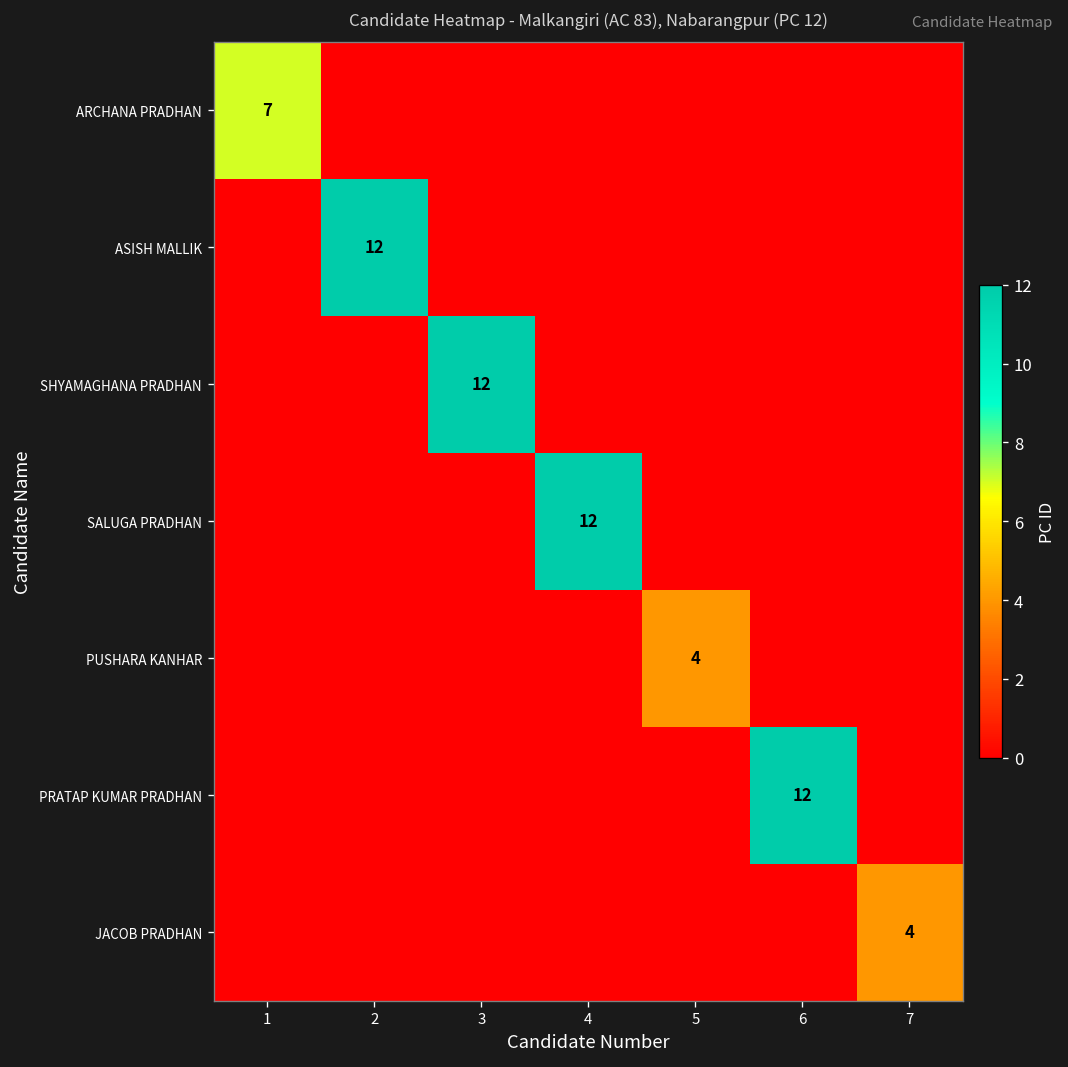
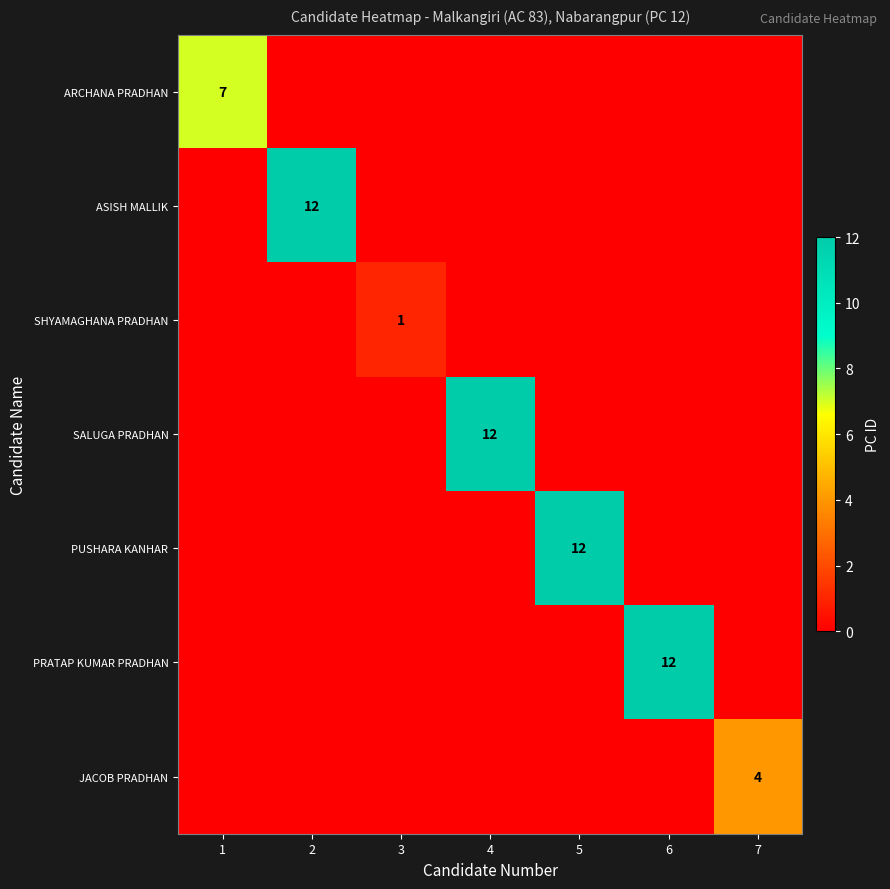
  {
    "ARCHANA PRADHAN": {
      "1": 7
    },
    "ASISH MALLIK": {
      "2": 12
    },
    "SHYAMAGHANA PRADHAN": {
-     "3": 12
+     "3": 1
    },
    "SALUGA PRADHAN": {
      "4": 12
    },
    "PUSHARA KANHAR": {
-     "5": 4
+     "5": 12
    },
    "PRATAP KUMAR PRADHAN": {
      "6": 12
    },
    "JACOB PRADHAN": {
      "7": 4
    }
  }
